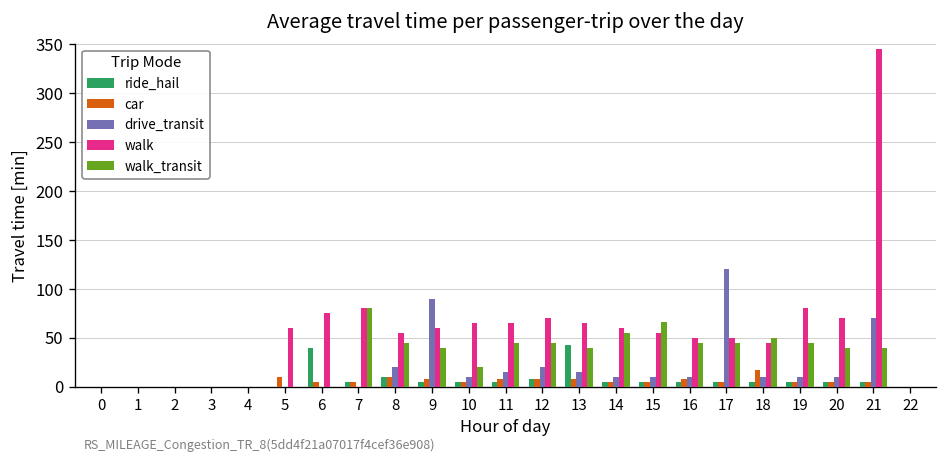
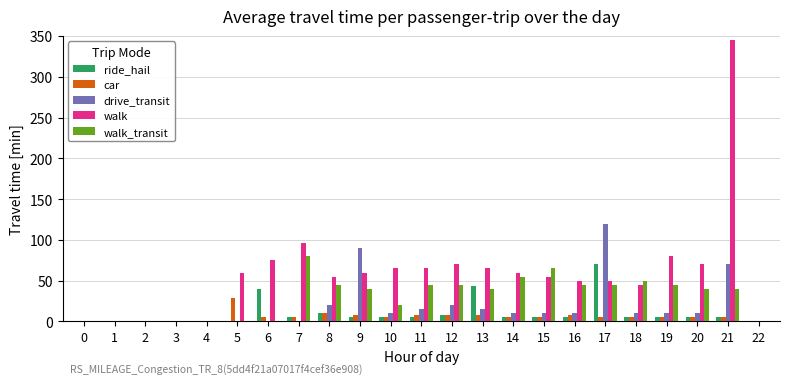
  {
    "ride_hail": {
      "0": 0,
      "1": 0,
      "2": 0,
      "3": 0,
      "4": 0,
      "5": 0,
      "6": 40,
      "7": 10,
      "8": 10,
      "9": 10,
      "10": 10,
      "11": 10,
      "12": 10,
      "13": 40,
      "14": 10,
      "15": 10,
      "16": 10,
-     "17": 10,
+     "17": 70,
      "18": 10,
      "19": 10,
      "20": 10,
      "21": 10,
      "22": 0
    },
    "car": {
      "0": 0,
      "1": 0,
      "2": 0,
      "3": 0,
      "4": 0,
-     "5": 10,
+     "5": 30,
      "6": 10,
      "7": 10,
      "8": 10,
      "9": 10,
      "10": 10,
      "11": 10,
      "12": 10,
      "13": 10,
      "14": 10,
      "15": 10,
      "16": 10,
      "17": 10,
-     "18": 20,
+     "18": 10,
      "19": 10,
      "20": 10,
      "21": 10,
      "22": 0
    },
    "drive_transit": {
      "0": 0,
      "1": 0,
      "2": 0,
      "3": 0,
      "4": 0,
      "5": 0,
      "6": 0,
      "7": 0,
      "8": 20,
      "9": 90,
      "10": 10,
      "11": 20,
      "12": 20,
      "13": 20,
      "14": 10,
      "15": 10,
      "16": 10,
      "17": 120,
      "18": 10,
      "19": 10,
      "20": 10,
      "21": 70,
      "22": 0
    },
    "walk": {
      "0": 0,
      "1": 0,
      "2": 0,
      "3": 0,
      "4": 0,
      "5": 60,
      "6": 80,
-     "7": 80,
+     "7": 100,
      "8": 60,
      "9": 60,
      "10": 70,
      "11": 70,
      "12": 70,
      "13": 70,
      "14": 60,
      "15": 60,
      "16": 50,
      "17": 50,
      "18": 50,
      "19": 80,
      "20": 70,
      "21": 350,
      "22": 0
    },
    "walk_transit": {
      "0": 0,
      "1": 0,
      "2": 0,
      "3": 0,
      "4": 0,
      "5": 0,
      "6": 0,
      "7": 80,
      "8": 50,
      "9": 40,
      "10": 20,
      "11": 50,
      "12": 50,
      "13": 40,
      "14": 60,
      "15": 70,
      "16": 50,
      "17": 50,
      "18": 50,
      "19": 50,
      "20": 40,
      "21": 40,
      "22": 0
    }
  }
